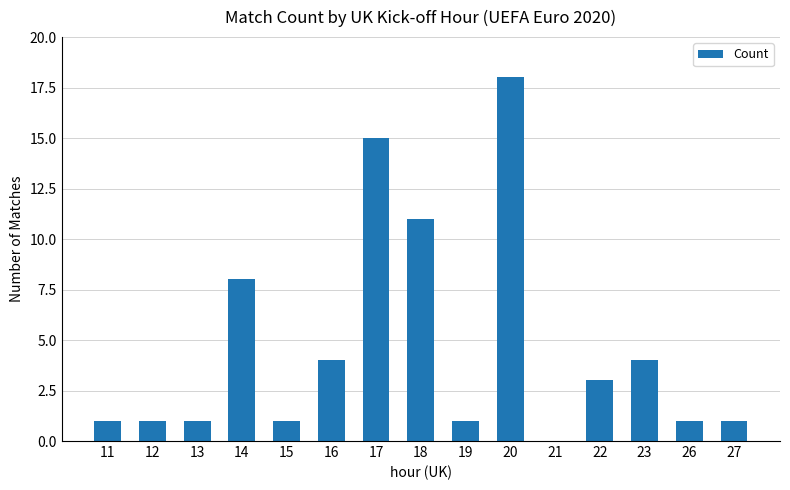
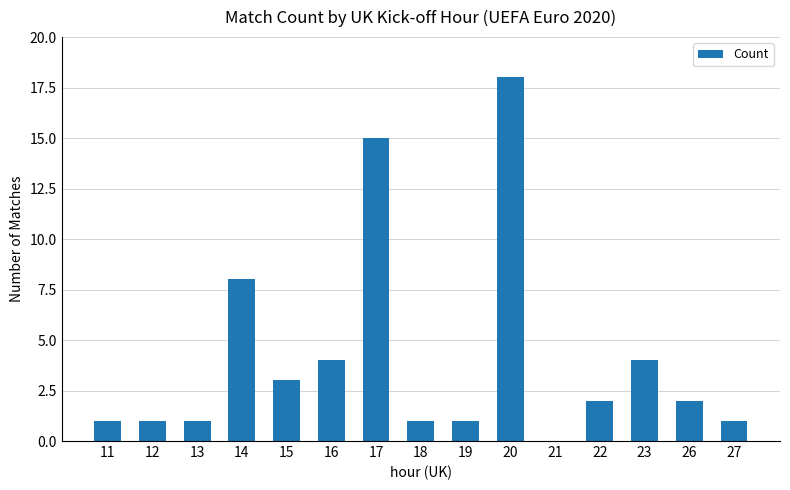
  {
    "11": 1,
    "12": 1,
    "13": 1,
    "14": 8,
-   "15": 1,
+   "15": 3,
    "16": 4,
    "17": 15,
-   "18": 11,
+   "18": 1,
    "19": 1,
    "20": 18,
    "21": 0,
-   "22": 3,
+   "22": 2,
    "23": 4,
-   "26": 1,
+   "26": 2,
    "27": 1
  }
